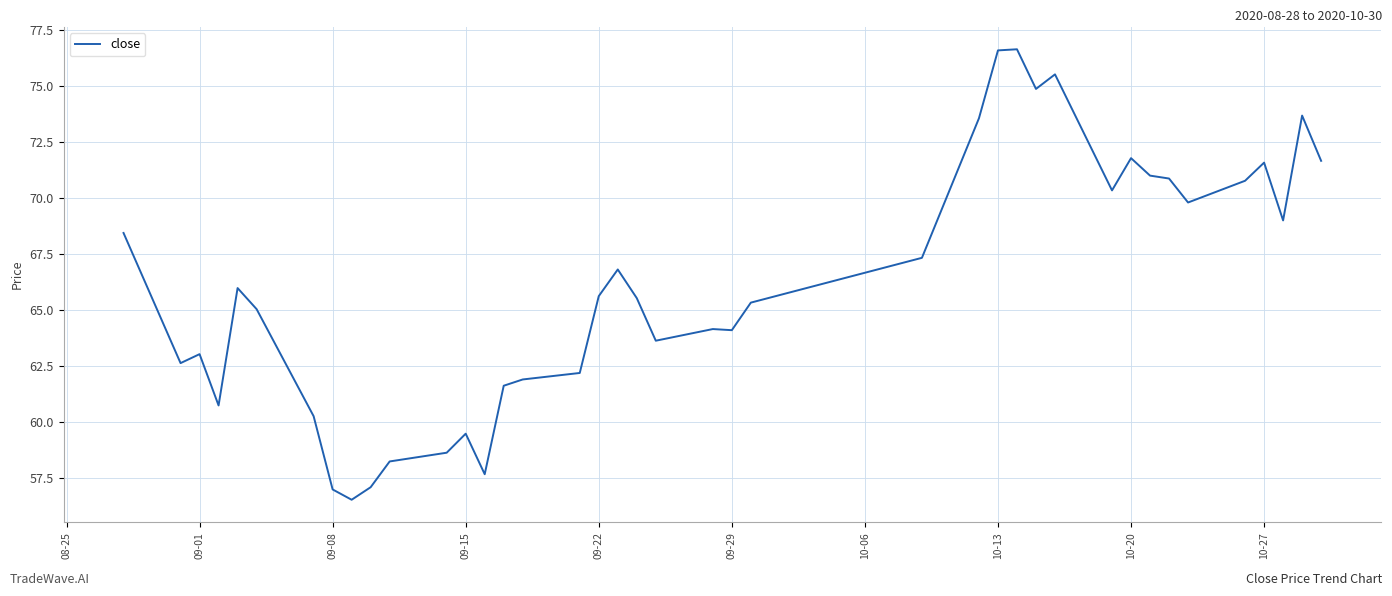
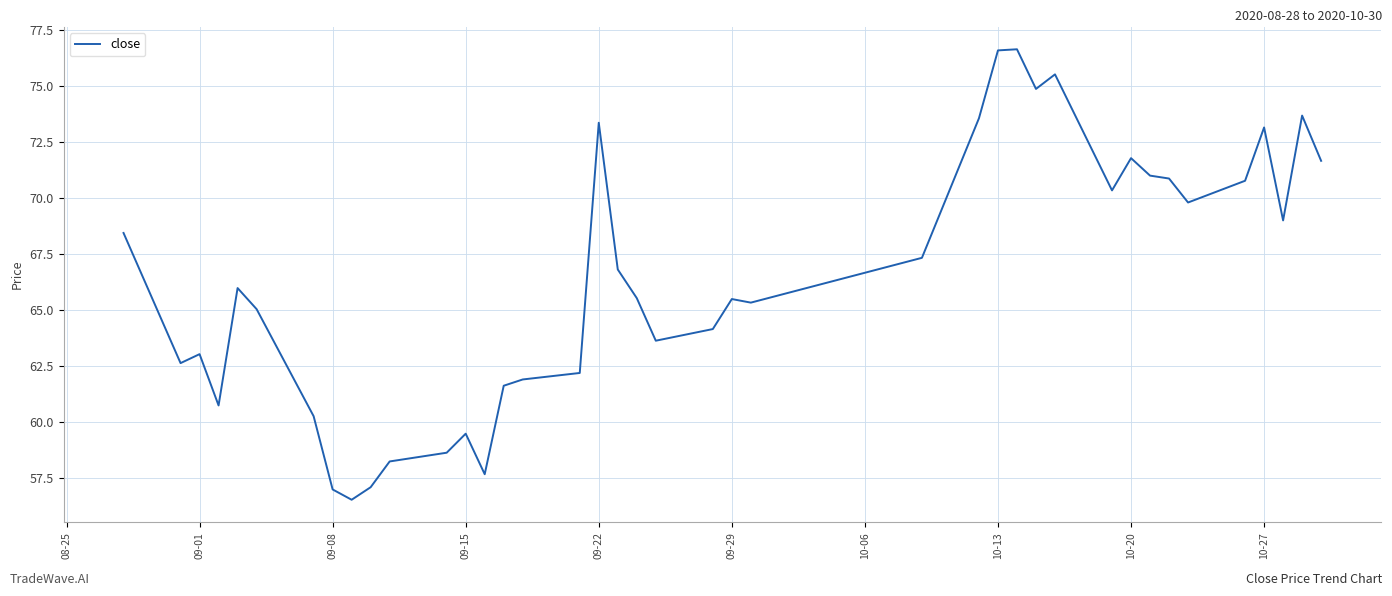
  {
    "09-01": 63.0,
    "09-08": 57.0,
    "09-15": 59.5,
-   "09-22": 65.6,
-   "09-29": 64.1,
+   "09-22": 73.4,
+   "09-29": 65.5,
    "10-13": 76.6,
    "10-20": 71.8,
-   "10-27": 71.6
+   "10-27": 73.2
  }
